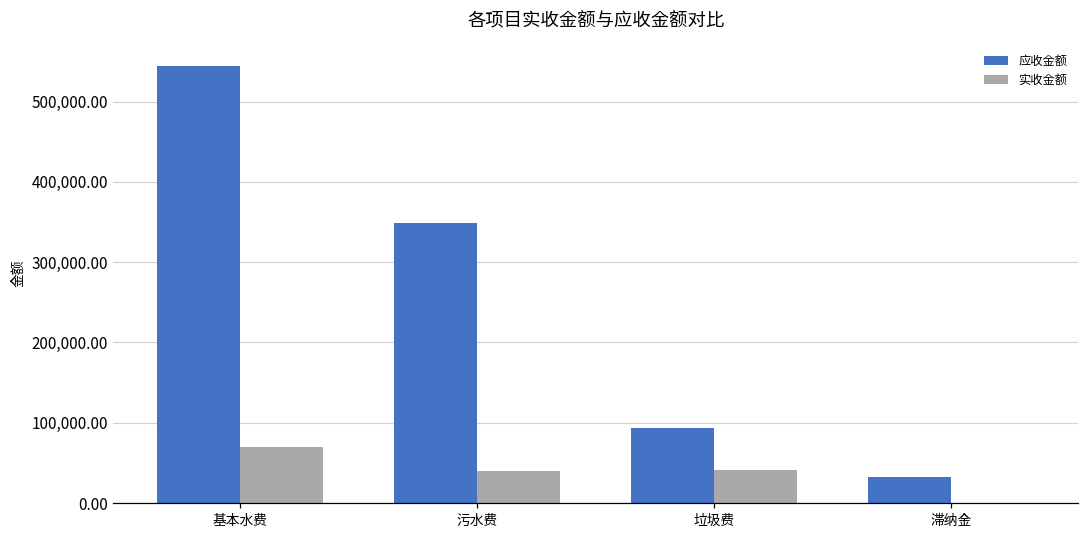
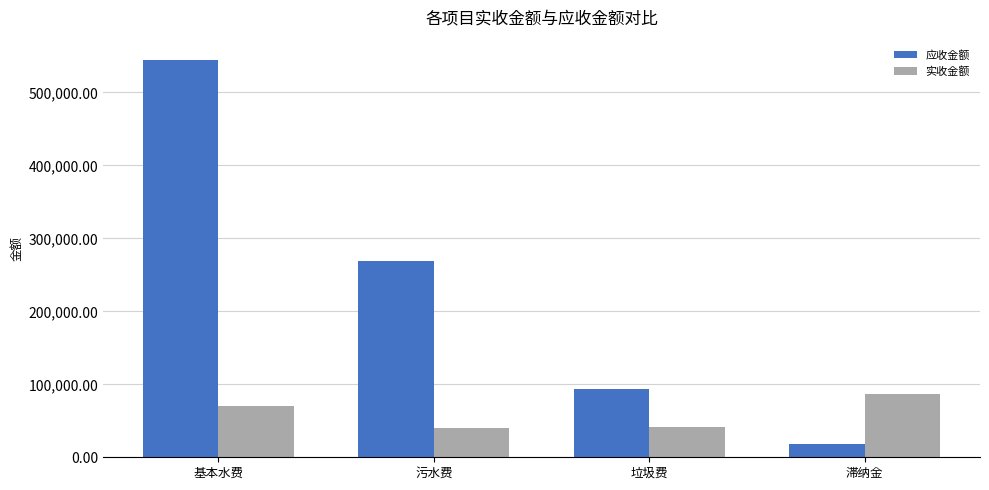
  {
    "应收金额": {
      "基本水费": "550,000",
-     "污水费": "350,000",
+     "污水费": "270,000",
      "垃圾费": "90,000",
-     "滞纳金": "30,000"
+     "滞纳金": "20,000"
    },
    "实收金额": {
      "基本水费": "70,000",
      "污水费": "40,000",
      "垃圾费": "40,000",
-     "滞纳金": "0"
+     "滞纳金": "90,000"
    }
  }
